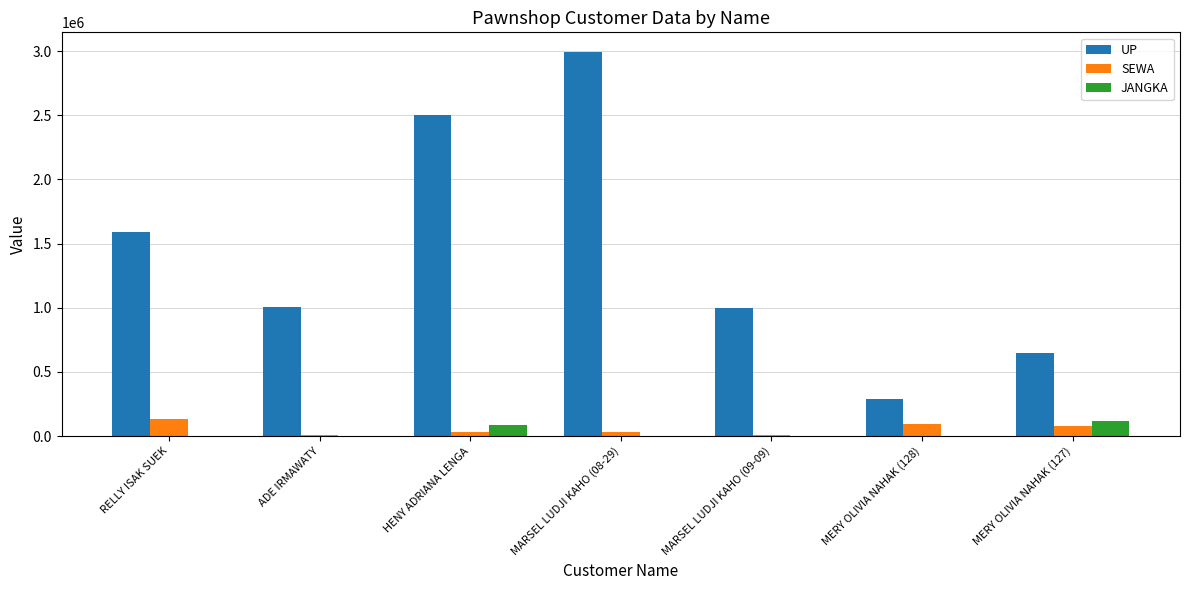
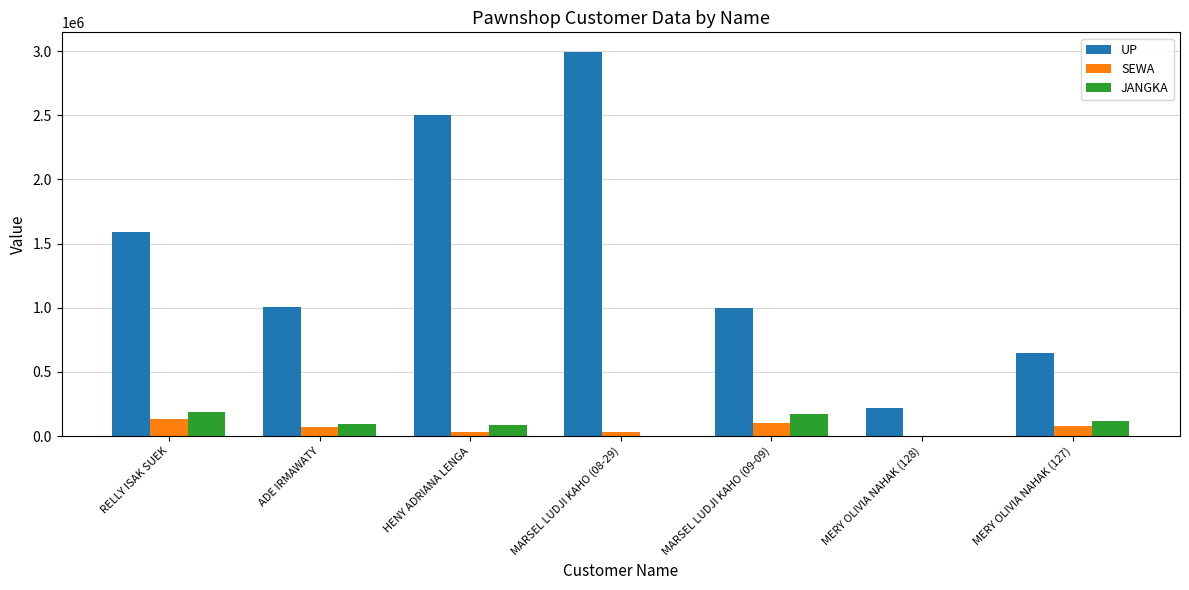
  {
    "UP": {
      "RELLY ISAK SUEK": 1590000,
      "ADE IRMAWATY": 1010000,
      "HENY ADRIANA LENGA": 2500000,
      "MARSEL LUDJI KAHO (08-29)": 3000000,
      "MARSEL LUDJI KAHO (09-09)": 1000000,
-     "MERY OLIVIA NAHAK (128)": 290000,
+     "MERY OLIVIA NAHAK (128)": 220000,
      "MERY OLIVIA NAHAK (127)": 650000
    },
    "SEWA": {
      "RELLY ISAK SUEK": 130000,
-     "ADE IRMAWATY": 10000,
+     "ADE IRMAWATY": 70000,
      "HENY ADRIANA LENGA": 30000,
      "MARSEL LUDJI KAHO (08-29)": 30000,
-     "MARSEL LUDJI KAHO (09-09)": 10000,
-     "MERY OLIVIA NAHAK (128)": 90000,
+     "MARSEL LUDJI KAHO (09-09)": 100000,
+     "MERY OLIVIA NAHAK (128)": 0,
      "MERY OLIVIA NAHAK (127)": 80000
    },
    "JANGKA": {
-     "RELLY ISAK SUEK": 0,
-     "ADE IRMAWATY": 0,
+     "RELLY ISAK SUEK": 190000,
+     "ADE IRMAWATY": 100000,
      "HENY ADRIANA LENGA": 80000,
-     "MARSEL LUDJI KAHO (09-09)": 0,
+     "MARSEL LUDJI KAHO (09-09)": 170000,
      "MERY OLIVIA NAHAK (127)": 120000
    }
  }
